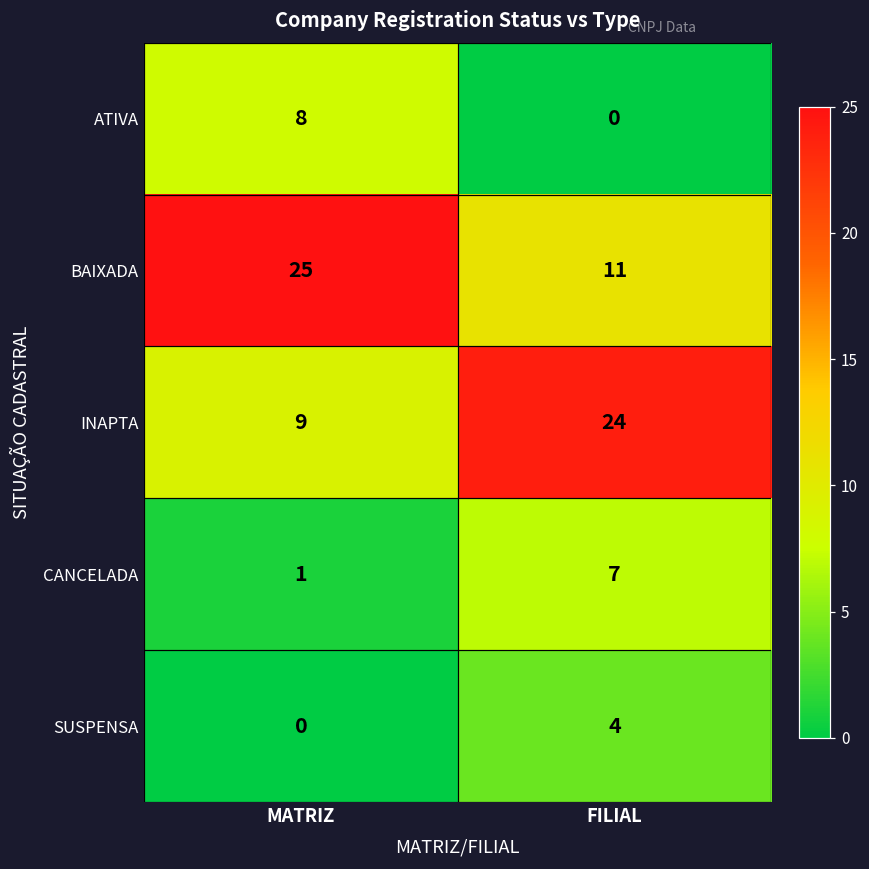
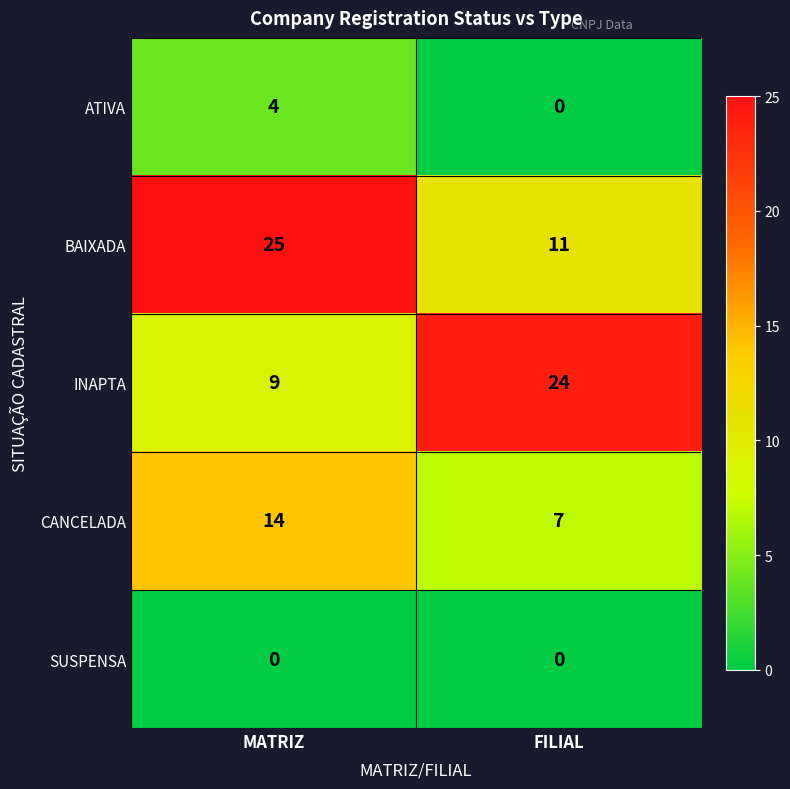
  {
    "ATIVA": {
-     "MATRIZ": 8,
+     "MATRIZ": 4,
      "FILIAL": 0
    },
    "BAIXADA": {
      "MATRIZ": 25,
      "FILIAL": 11
    },
    "INAPTA": {
      "MATRIZ": 9,
      "FILIAL": 24
    },
    "CANCELADA": {
-     "MATRIZ": 1,
+     "MATRIZ": 14,
      "FILIAL": 7
    },
    "SUSPENSA": {
      "MATRIZ": 0,
-     "FILIAL": 4
+     "FILIAL": 0
    }
  }
